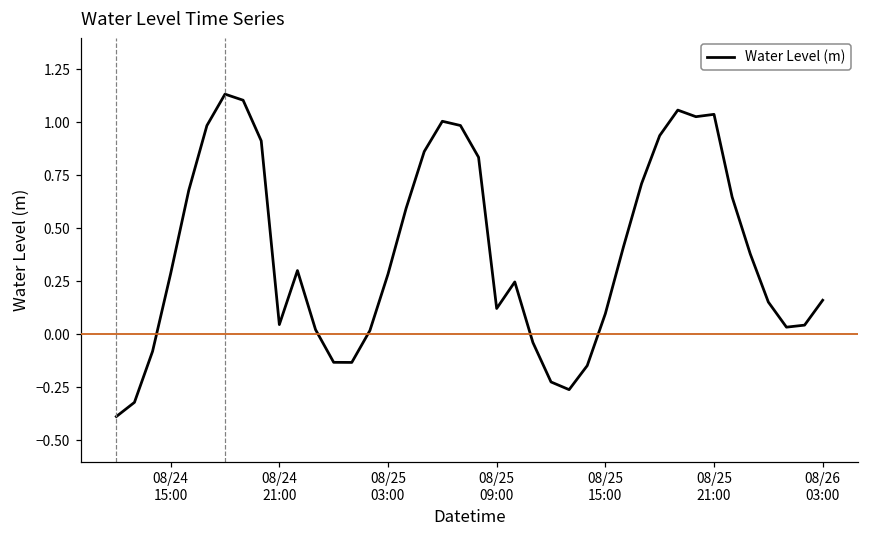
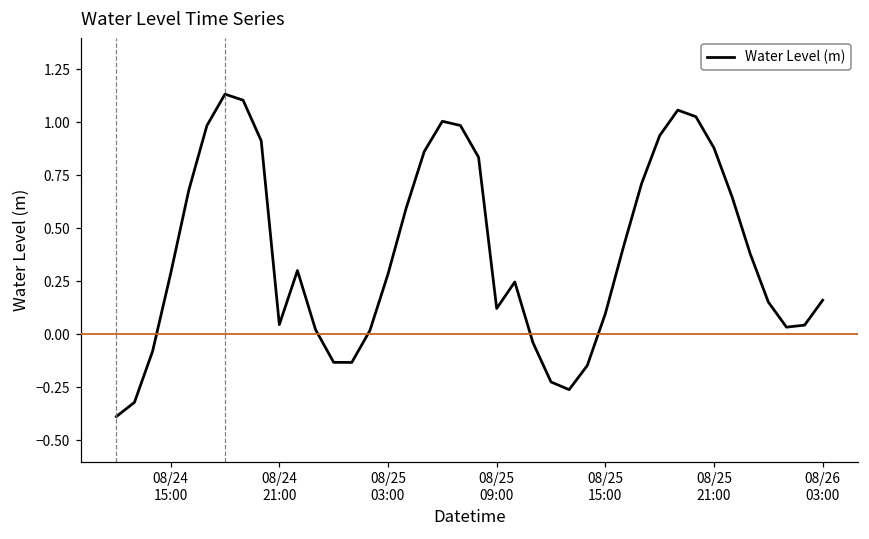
  {
    "08/24 15:00": 0.29,
    "08/24 21:00": 0.05,
    "08/25 03:00": 0.28,
    "08/25 09:00": 0.12,
    "08/25 15:00": 0.10,
-   "08/25 21:00": 1.04,
+   "08/25 21:00": 0.88,
    "08/26 03:00": 0.16
  }
